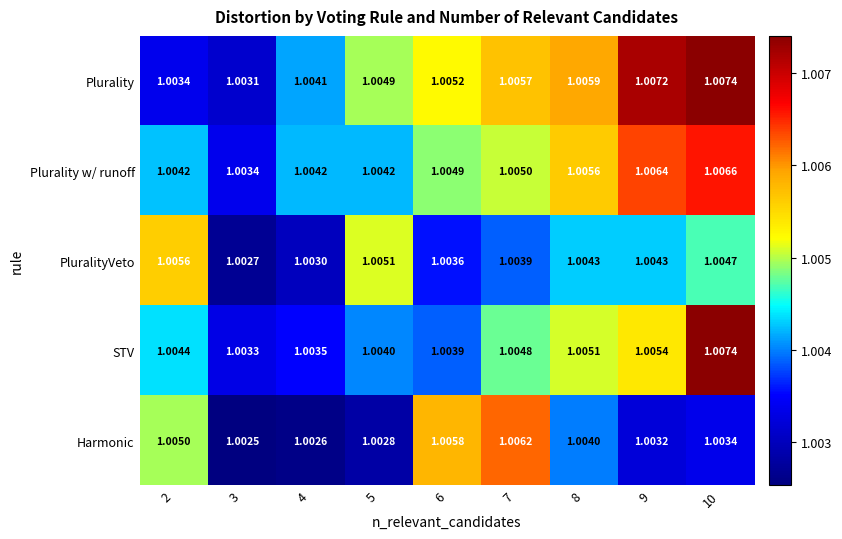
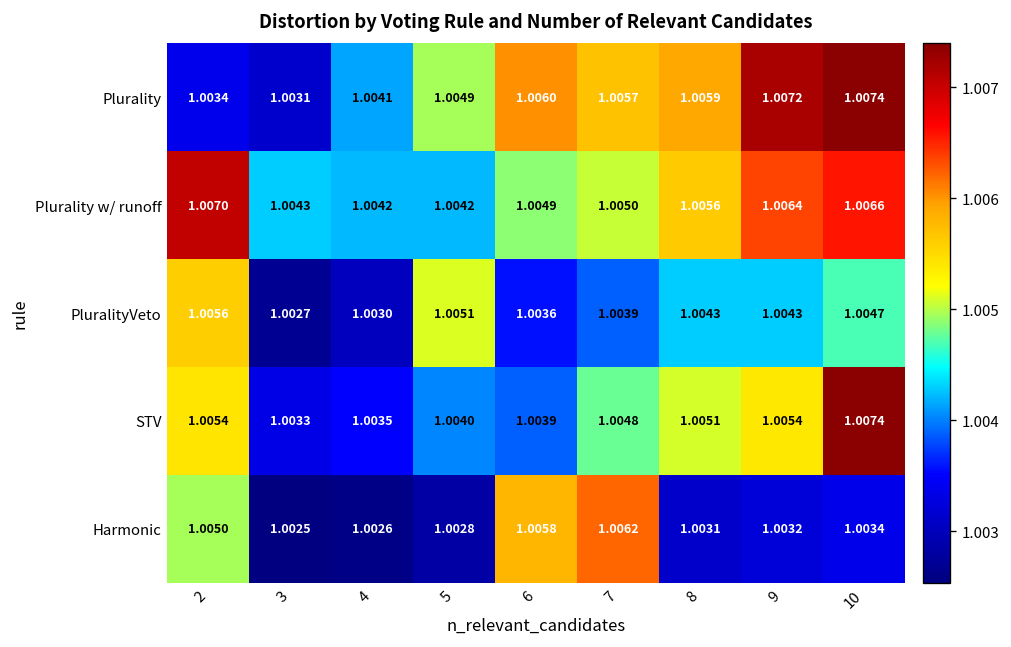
  {
    "Plurality": {
      "2": 1.0034,
      "3": 1.0031,
      "4": 1.0041,
      "5": 1.0049,
-     "6": 1.0052,
+     "6": 1.0060,
      "7": 1.0057,
      "8": 1.0059,
      "9": 1.0072,
      "10": 1.0074
    },
    "Plurality w/ runoff": {
-     "2": 1.0042,
-     "3": 1.0034,
+     "2": 1.0070,
+     "3": 1.0043,
      "4": 1.0042,
      "5": 1.0042,
      "6": 1.0049,
      "7": 1.0050,
      "8": 1.0056,
      "9": 1.0064,
      "10": 1.0066
    },
    "PluralityVeto": {
      "2": 1.0056,
      "3": 1.0027,
      "4": 1.0030,
      "5": 1.0051,
      "6": 1.0036,
      "7": 1.0039,
      "8": 1.0043,
      "9": 1.0043,
      "10": 1.0047
    },
    "STV": {
-     "2": 1.0044,
+     "2": 1.0054,
      "3": 1.0033,
      "4": 1.0035,
      "5": 1.0040,
      "6": 1.0039,
      "7": 1.0048,
      "8": 1.0051,
      "9": 1.0054,
      "10": 1.0074
    },
    "Harmonic": {
      "2": 1.0050,
      "3": 1.0025,
      "4": 1.0026,
      "5": 1.0028,
      "6": 1.0058,
      "7": 1.0062,
-     "8": 1.0040,
+     "8": 1.0031,
      "9": 1.0032,
      "10": 1.0034
    }
  }
